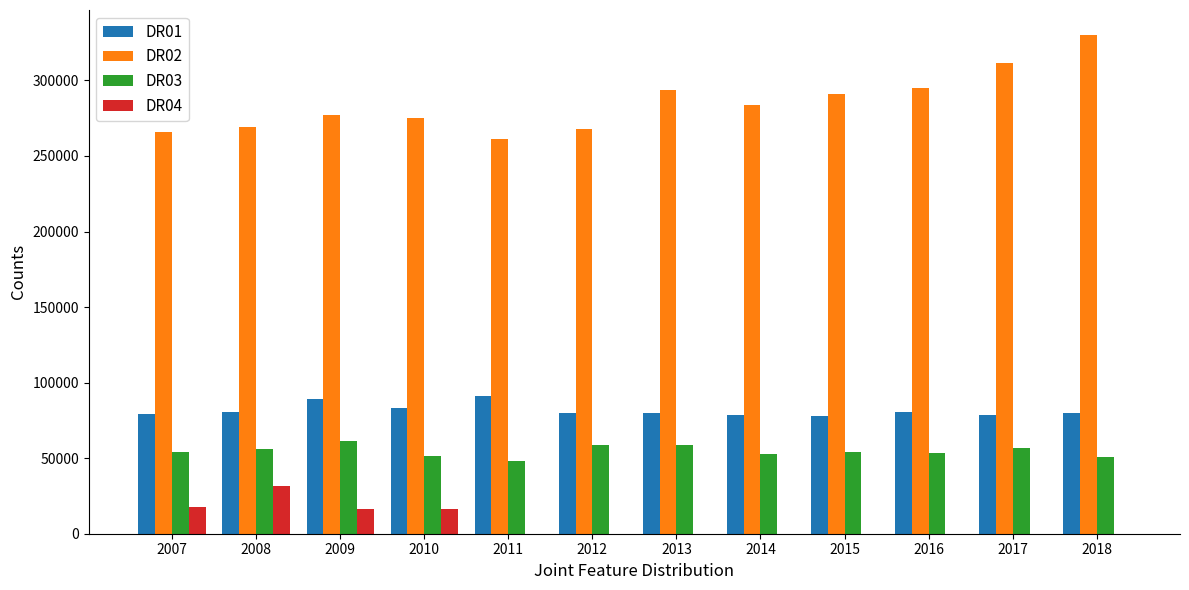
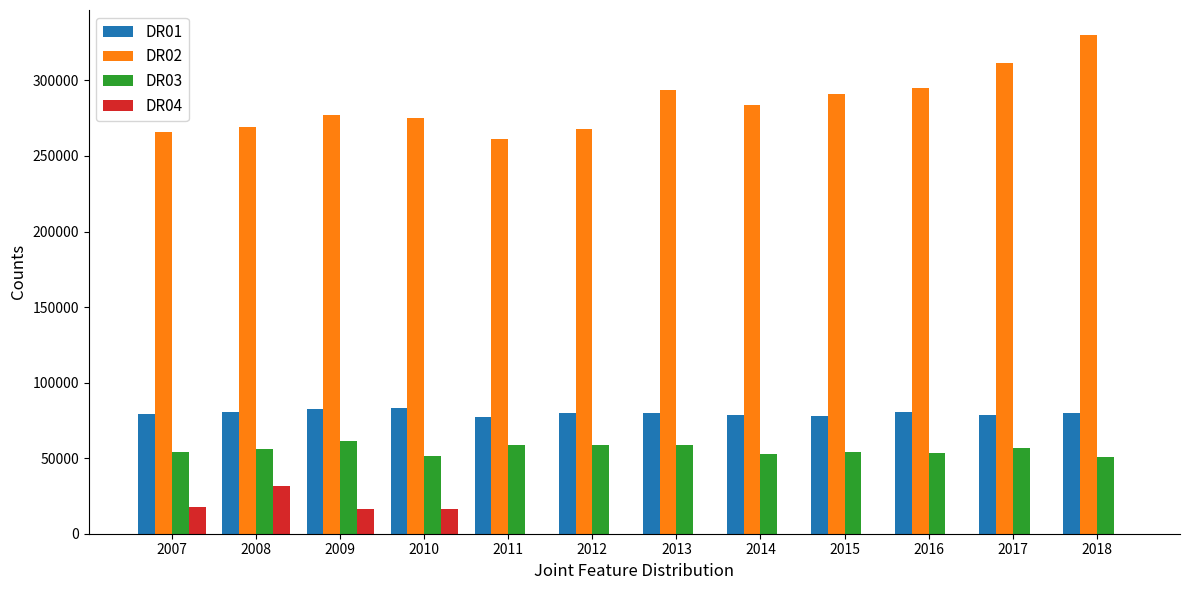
  {
    "DR01": {
      "2007": 79000,
      "2008": 80000,
-     "2009": 89000,
+     "2009": 82000,
      "2010": 83000,
-     "2011": 91000,
+     "2011": 78000,
      "2012": 80000,
      "2013": 80000,
      "2014": 78000,
      "2015": 78000,
      "2016": 80000,
      "2017": 78000,
      "2018": 80000
    },
    "DR02": {
      "2007": 266000,
      "2008": 269000,
      "2009": 277000,
      "2010": 275000,
      "2011": 261000,
      "2012": 268000,
      "2013": 294000,
      "2014": 284000,
      "2015": 291000,
      "2016": 295000,
      "2017": 311000,
      "2018": 330000
    },
    "DR03": {
      "2007": 54000,
      "2008": 56000,
      "2009": 61000,
      "2010": 51000,
-     "2011": 48000,
+     "2011": 59000,
      "2012": 59000,
      "2013": 59000,
      "2014": 53000,
      "2015": 54000,
      "2016": 53000,
      "2017": 57000,
      "2018": 51000
    },
    "DR04": {
      "2007": 18000,
      "2008": 31000,
      "2009": 17000,
      "2010": 17000,
      "2011": 0,
      "2012": 0,
      "2013": 0,
      "2014": 0,
      "2015": 0,
      "2016": 0,
      "2017": 0,
      "2018": 0
    }
  }
